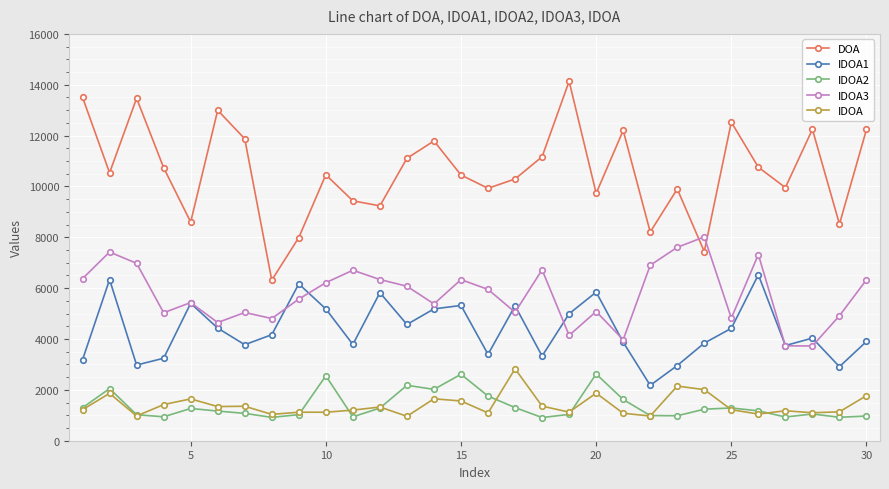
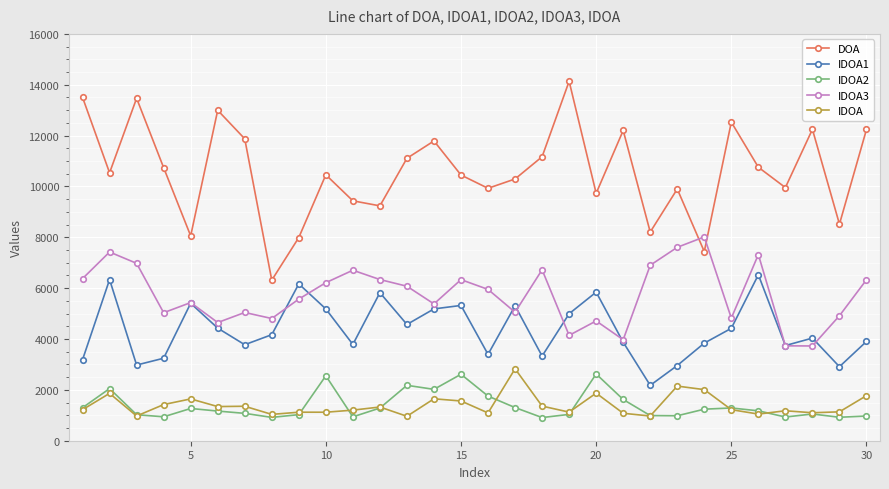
  {
    "DOA": {
-     "5": 8600,
+     "5": 8100,
      "10": 10500,
      "15": 10400,
      "20": 9700,
      "25": 12500,
      "30": 12200
    },
    "IDOA1": {
      "10": 5200,
      "15": 5300,
      "20": 5800,
      "25": 4400,
      "30": 3900
    },
    "IDOA2": {
      "5": 1300,
      "10": 2600,
      "15": 2600,
      "20": 2600,
      "30": 1000
    },
    "IDOA3": {
      "10": 6200,
      "15": 6300,
-     "20": 5100,
+     "20": 4700,
      "25": 4800,
      "30": 6300
    },
    "IDOA": {
      "5": 1600,
      "10": 1100,
      "15": 1600,
      "20": 1900,
      "30": 1800
    }
  }
